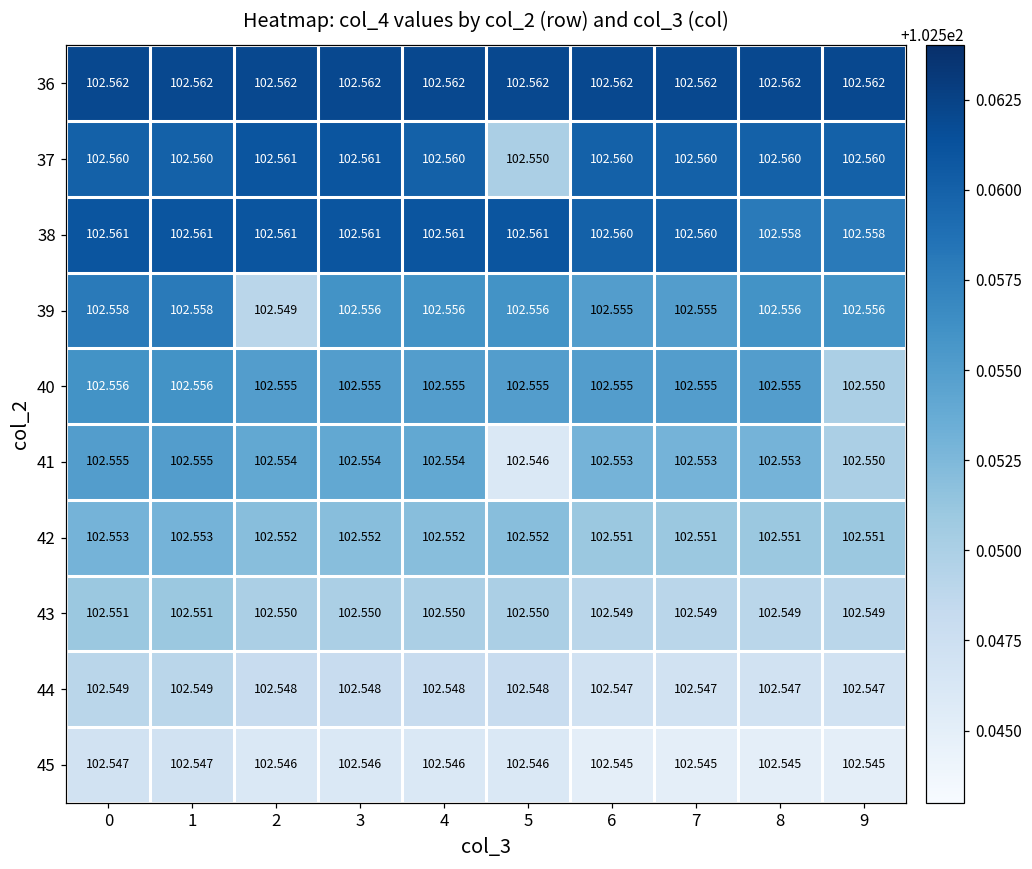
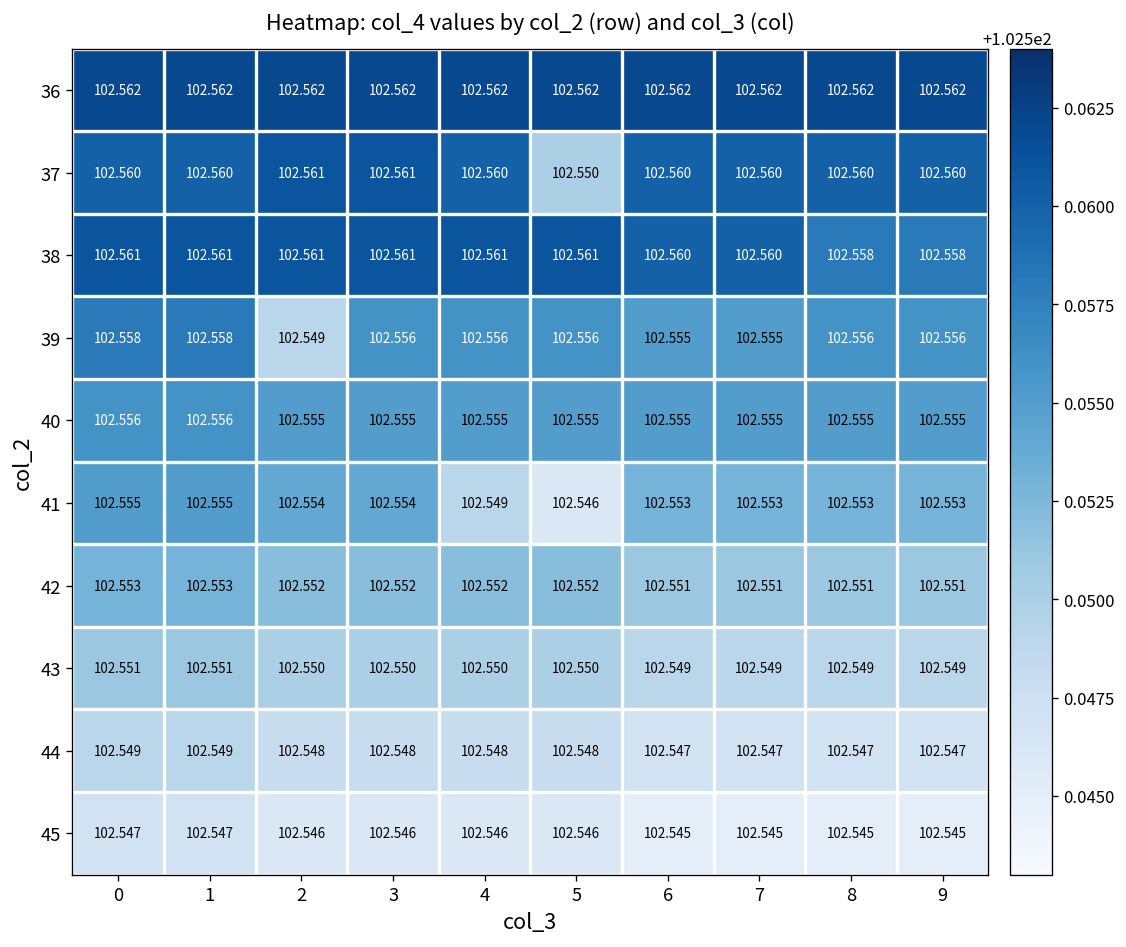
  {
    "36": {
      "0": 102.562,
      "1": 102.562,
      "2": 102.562,
      "3": 102.562,
      "4": 102.562,
      "5": 102.562,
      "6": 102.562,
      "7": 102.562,
      "8": 102.562,
      "9": 102.562
    },
    "37": {
      "0": 102.560,
      "1": 102.560,
      "2": 102.561,
      "3": 102.561,
      "4": 102.560,
      "5": 102.550,
      "6": 102.560,
      "7": 102.560,
      "8": 102.560,
      "9": 102.560
    },
    "38": {
      "0": 102.561,
      "1": 102.561,
      "2": 102.561,
      "3": 102.561,
      "4": 102.561,
      "5": 102.561,
      "6": 102.560,
      "7": 102.560,
      "8": 102.558,
      "9": 102.558
    },
    "39": {
      "0": 102.558,
      "1": 102.558,
      "2": 102.549,
      "3": 102.556,
      "4": 102.556,
      "5": 102.556,
      "6": 102.555,
      "7": 102.555,
      "8": 102.556,
      "9": 102.556
    },
    "40": {
      "0": 102.556,
      "1": 102.556,
      "2": 102.555,
      "3": 102.555,
      "4": 102.555,
      "5": 102.555,
      "6": 102.555,
      "7": 102.555,
      "8": 102.555,
-     "9": 102.550
+     "9": 102.555
    },
    "41": {
      "0": 102.555,
      "1": 102.555,
      "2": 102.554,
      "3": 102.554,
-     "4": 102.554,
+     "4": 102.549,
      "5": 102.546,
      "6": 102.553,
      "7": 102.553,
      "8": 102.553,
-     "9": 102.550
+     "9": 102.553
    },
    "42": {
      "0": 102.553,
      "1": 102.553,
      "2": 102.552,
      "3": 102.552,
      "4": 102.552,
      "5": 102.552,
      "6": 102.551,
      "7": 102.551,
      "8": 102.551,
      "9": 102.551
    },
    "43": {
      "0": 102.551,
      "1": 102.551,
      "2": 102.550,
      "3": 102.550,
      "4": 102.550,
      "5": 102.550,
      "6": 102.549,
      "7": 102.549,
      "8": 102.549,
      "9": 102.549
    },
    "44": {
      "0": 102.549,
      "1": 102.549,
      "2": 102.548,
      "3": 102.548,
      "4": 102.548,
      "5": 102.548,
      "6": 102.547,
      "7": 102.547,
      "8": 102.547,
      "9": 102.547
    },
    "45": {
      "0": 102.547,
      "1": 102.547,
      "2": 102.546,
      "3": 102.546,
      "4": 102.546,
      "5": 102.546,
      "6": 102.545,
      "7": 102.545,
      "8": 102.545,
      "9": 102.545
    }
  }
